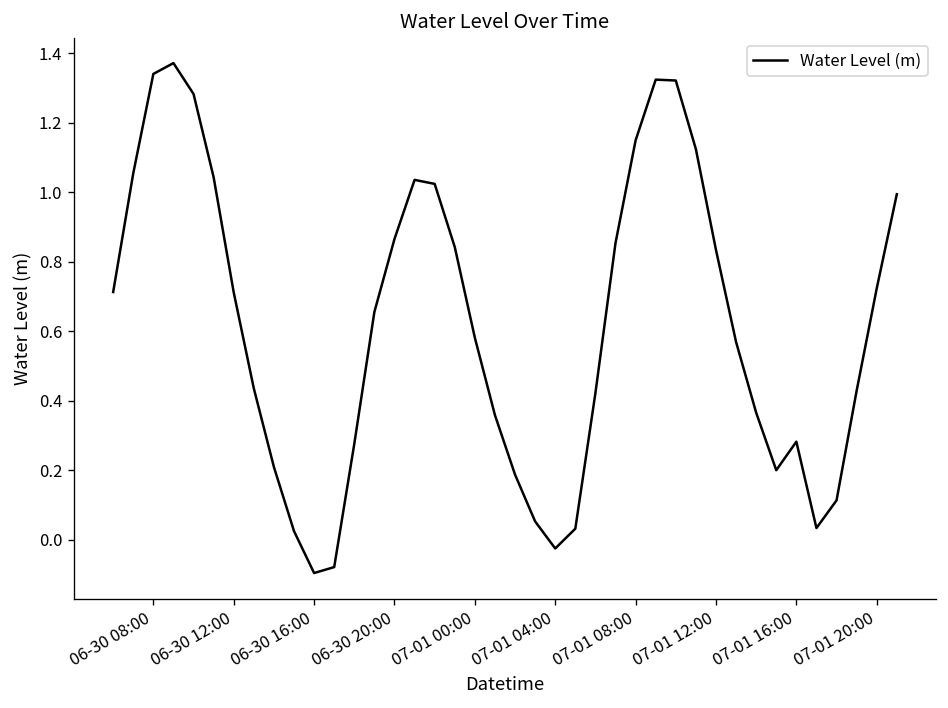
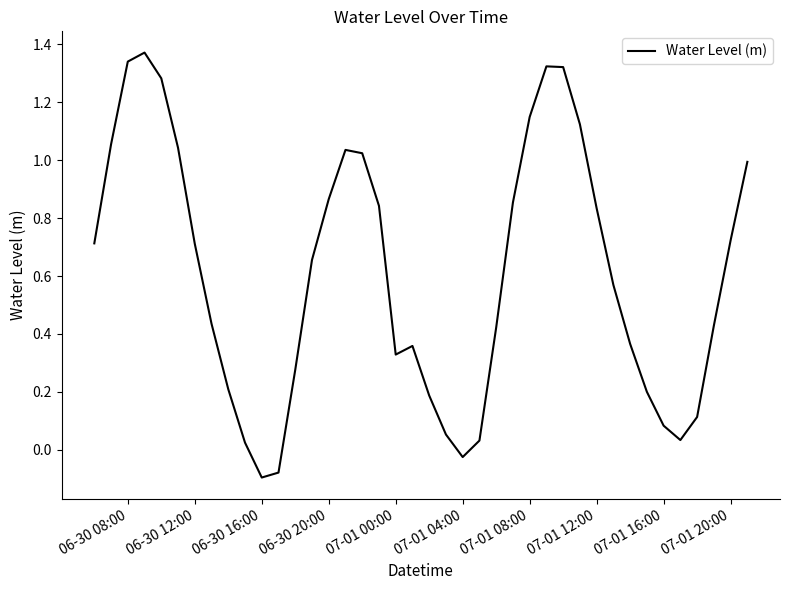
  {
    "06-30 08:00": 1.34,
    "06-30 12:00": 0.71,
    "06-30 16:00": -0.10,
    "06-30 20:00": 0.87,
-   "07-01 00:00": 0.58,
+   "07-01 00:00": 0.33,
    "07-01 04:00": -0.03,
    "07-01 08:00": 1.15,
    "07-01 12:00": 0.83,
-   "07-01 16:00": 0.28,
+   "07-01 16:00": 0.08,
    "07-01 20:00": 0.72
  }
